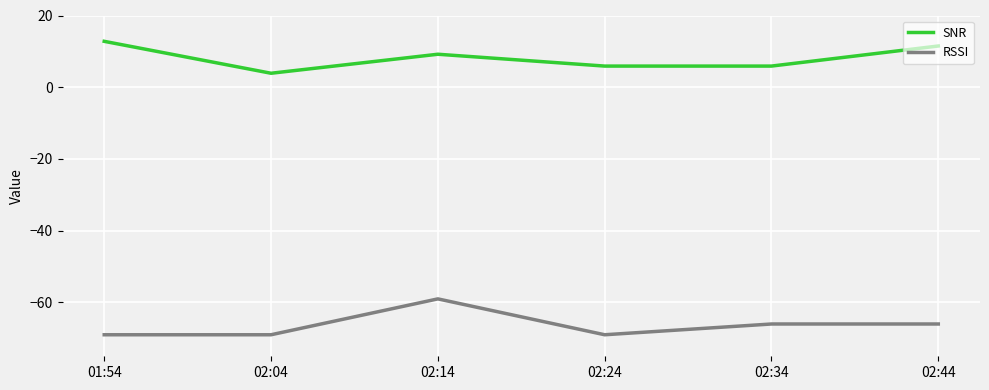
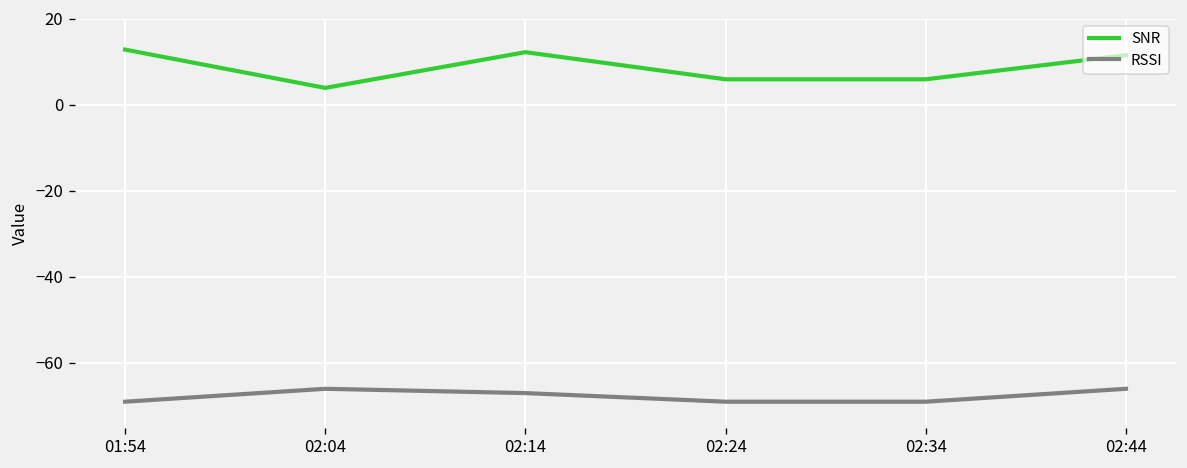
  {
    "SNR": {
      "01:54": 13,
      "02:04": 4,
-     "02:14": 9,
+     "02:14": 12,
      "02:24": 6,
      "02:34": 6
    },
    "RSSI": {
      "01:54": -69,
-     "02:04": -69,
-     "02:14": -59,
+     "02:04": -66,
+     "02:14": -67,
      "02:24": -69,
-     "02:34": -66,
+     "02:34": -69,
      "02:44": -66
    }
  }
